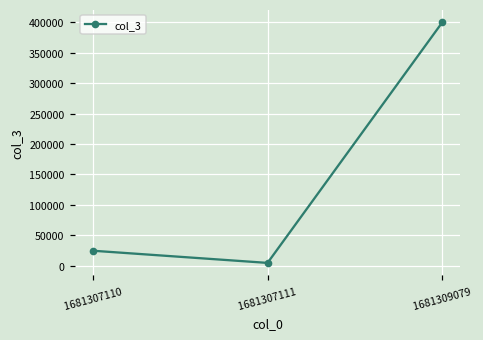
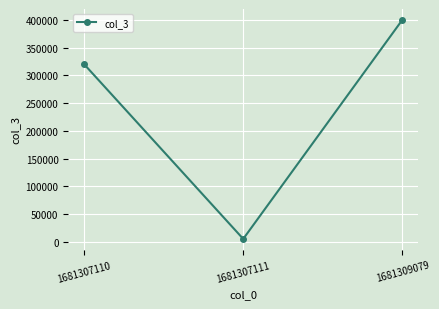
  {
-   "1681307110": 30000,
+   "1681307110": 320000,
    "1681307111": 10000,
    "1681309079": 400000
  }
